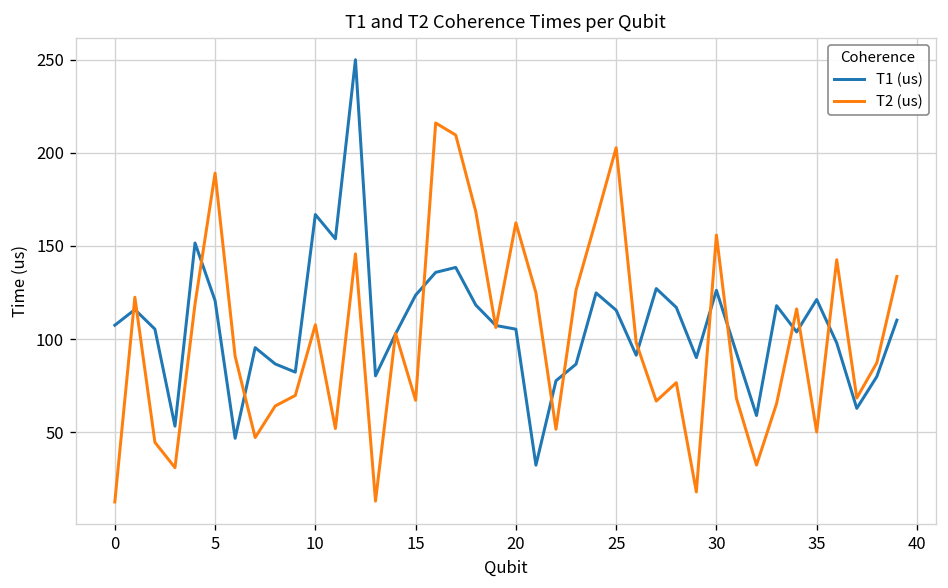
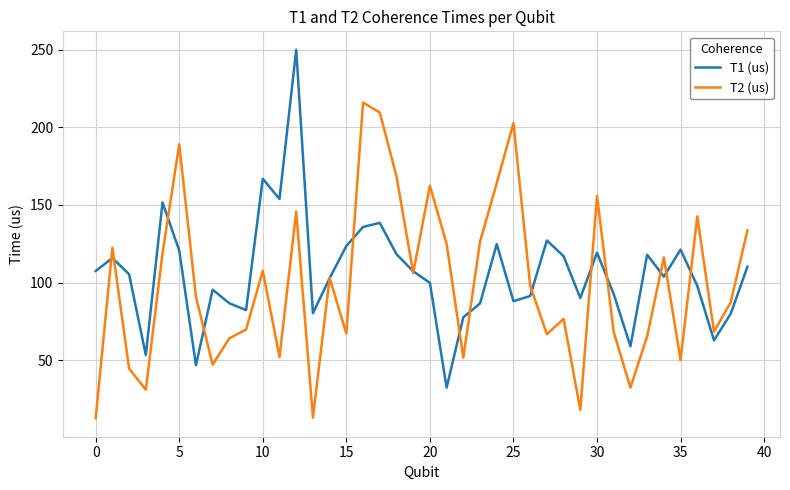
  {
    "T1 (us)": {
      "0": 107,
      "5": 121,
      "10": 167,
      "15": 124,
-     "20": 105,
-     "25": 116,
-     "30": 126,
+     "20": 100,
+     "25": 88,
+     "30": 119,
      "35": 121
    },
    "T2 (us)": {
      "0": 13,
      "5": 189,
      "10": 108,
      "15": 67,
      "20": 162,
      "25": 203,
      "30": 156,
      "35": 50
    }
  }
